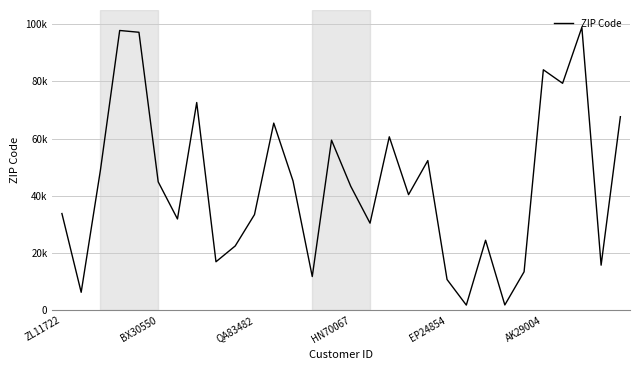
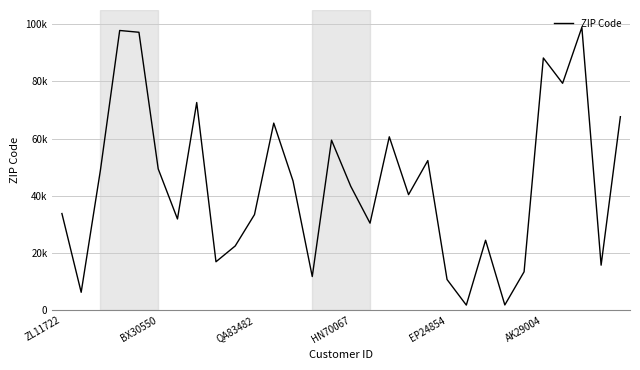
  {
    "ZL11722": 34000,
-   "BX30550": 45000,
+   "BX30550": 49000,
    "QA83482": 33000,
    "HN70067": 43000,
    "EP24854": 11000,
-   "AK29004": 84000
+   "AK29004": 88000
  }
